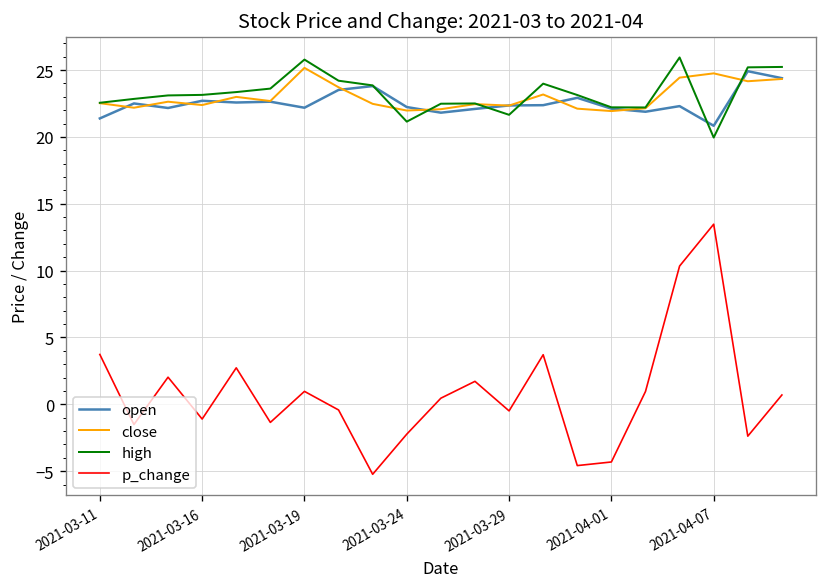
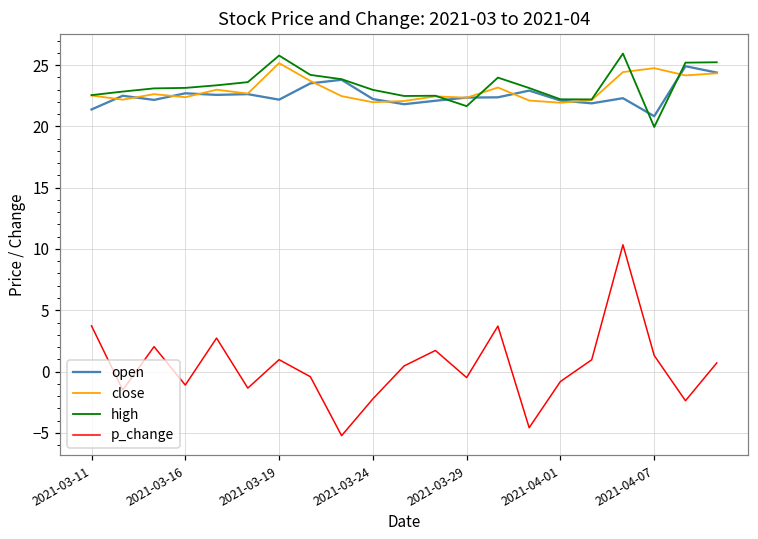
  {
    "open": {
      "2021-03-11": 21.4,
      "2021-03-16": 22.7,
      "2021-03-19": 22.2,
      "2021-03-24": 22.2,
      "2021-04-07": 20.8
    },
    "close": {
      "2021-03-16": 22.4,
      "2021-03-19": 25.2,
      "2021-03-24": 22.0,
      "2021-04-07": 24.8
    },
    "high": {
      "2021-03-16": 23.1,
      "2021-03-19": 25.8,
-     "2021-03-24": 21.1,
+     "2021-03-24": 23.0,
      "2021-03-29": 21.7,
      "2021-04-07": 20.0
    },
    "p_change": {
      "2021-03-11": 3.7,
      "2021-03-16": -1.1,
      "2021-03-19": 1.0,
      "2021-03-24": -2.2,
      "2021-03-29": -0.5,
-     "2021-04-01": -4.3,
-     "2021-04-07": 13.5
+     "2021-04-01": -0.8,
+     "2021-04-07": 1.3
    }
  }
